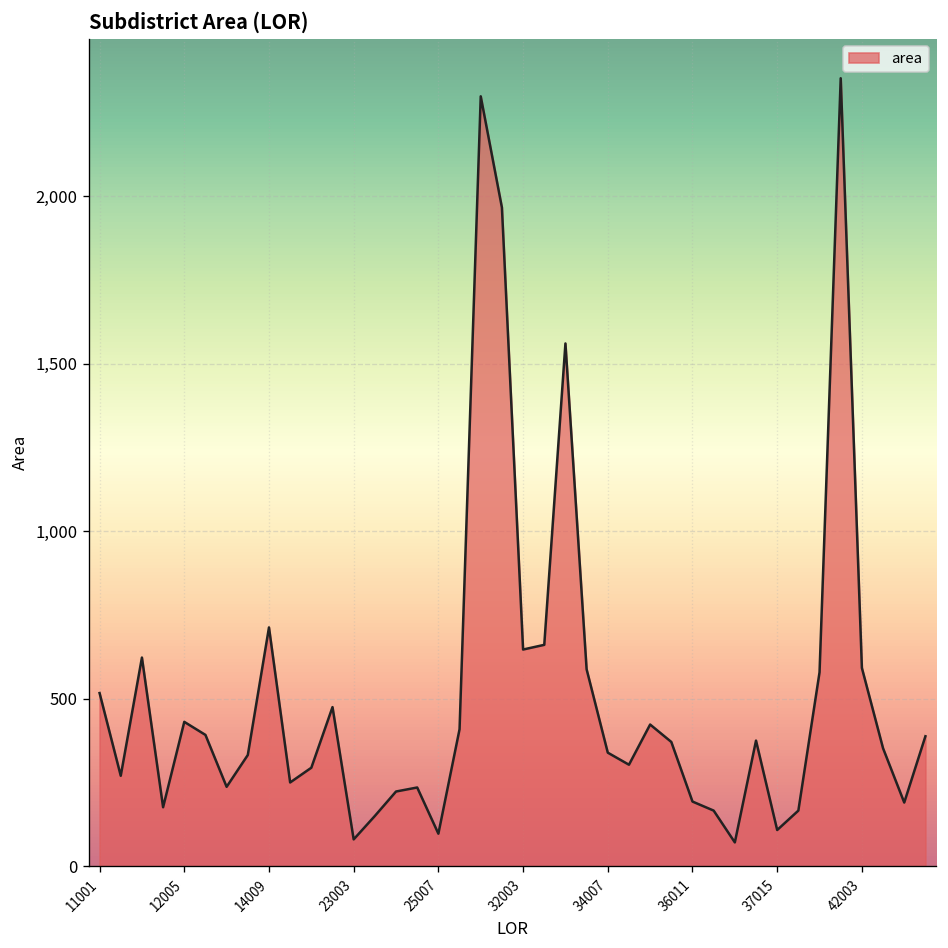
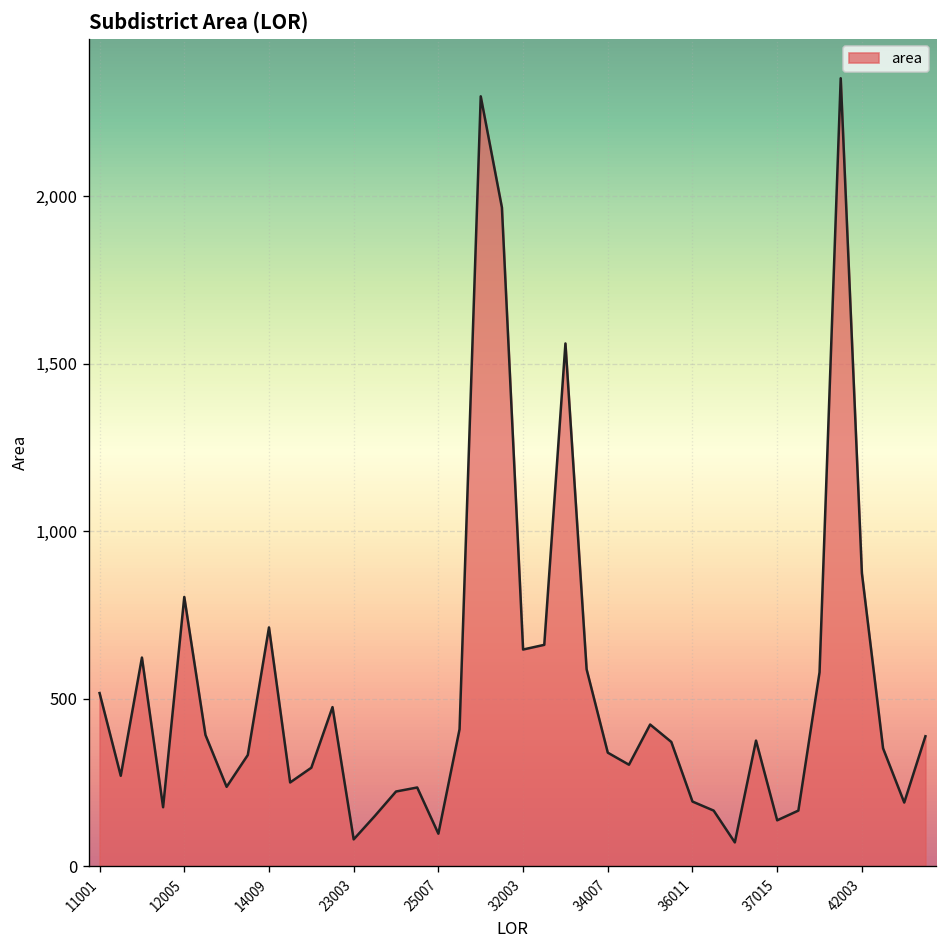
  {
    "11001": 520,
-   "12005": 430,
+   "12005": 800,
    "14009": 710,
    "23003": 80,
    "25007": 100,
    "32003": 650,
    "34007": 340,
    "36011": 190,
-   "37015": 110,
-   "42003": 590
+   "37015": 140,
+   "42003": 880
  }
